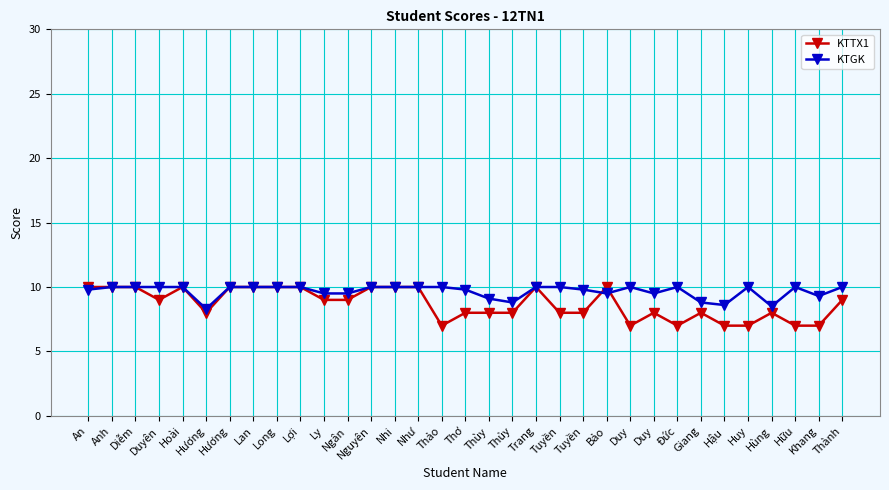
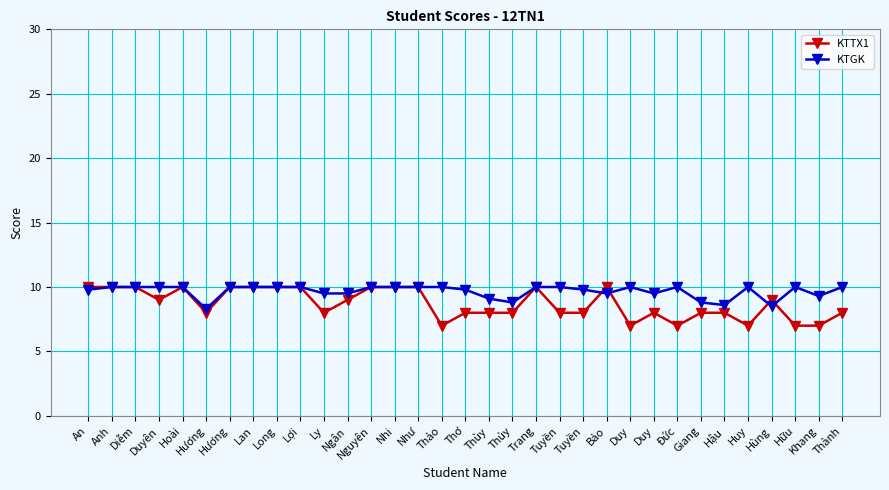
  {
    "KTTX1": {
      "An": 10,
      "Duyên": 9,
-     "Ly": 9,
+     "Ly": 8,
      "Ngân": 9,
      "Thảo": 7,
      "Thơ": 8,
      "Thùy": 8,
      "Thủy": 8,
      "Bảo": 10,
      "Đức": 7,
      "Giang": 8,
-     "Hậu": 7,
+     "Hậu": 8,
      "Huy": 7,
-     "Hùng": 8,
+     "Hùng": 9,
      "Hữu": 7,
      "Khang": 7,
-     "Thành": 9
+     "Thành": 8
    },
    "KTGK": {
      "An": 9.8,
      "Duyên": 10,
      "Ly": 9.5,
      "Ngân": 9.5,
      "Thảo": 10,
      "Thơ": 9.8,
      "Thùy": 9,
      "Thủy": 8.8,
      "Bảo": 9.5,
      "Đức": 10,
      "Giang": 8.8,
      "Hậu": 8.6,
      "Huy": 10,
      "Hùng": 8.5,
      "Hữu": 10,
      "Khang": 9.3,
      "Thành": 10
    }
  }
